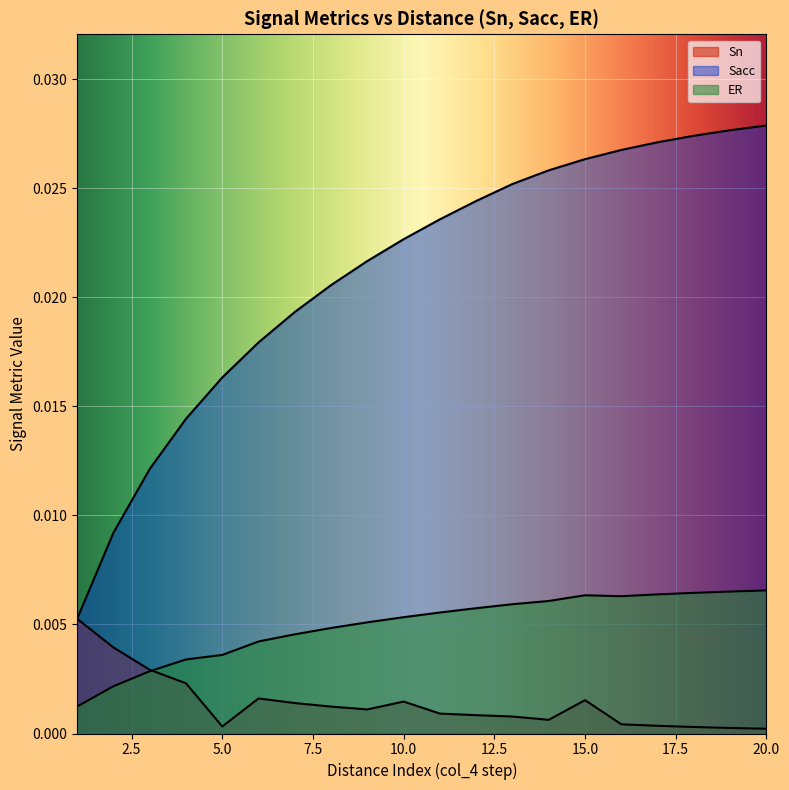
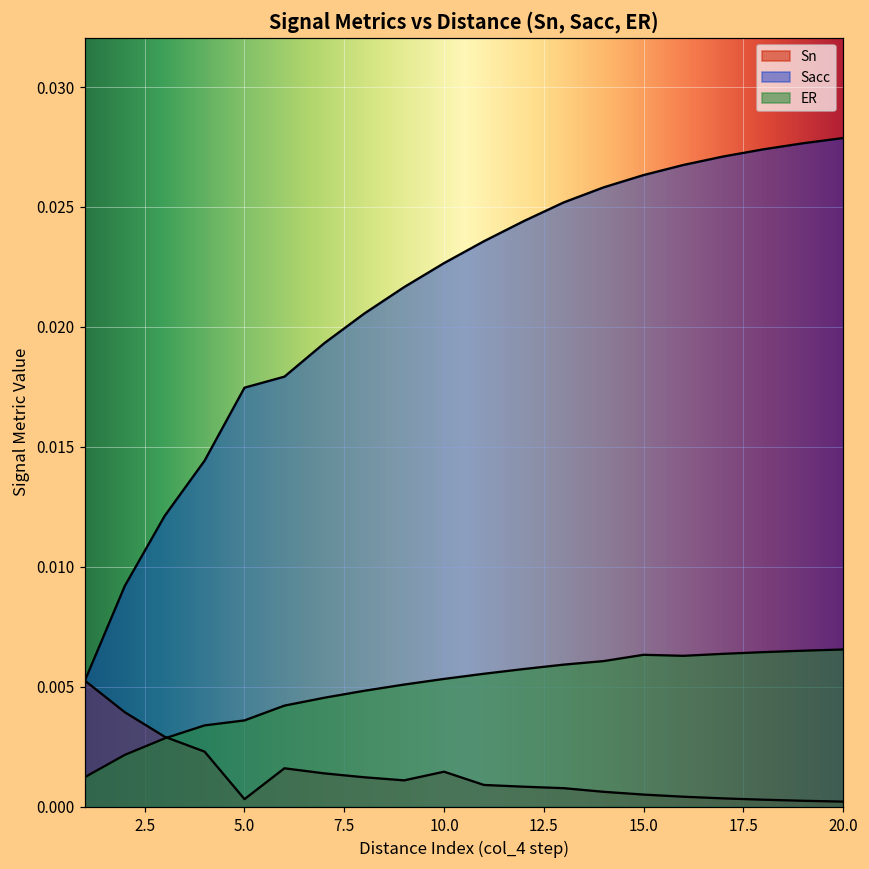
  {
    "Sn": {
      "5.0": 0.0003,
      "10.0": 0.0015,
-     "15.0": 0.0015,
+     "15.0": 0.0005,
      "20.0": 0.0002
    },
    "Sacc": {
-     "5.0": 0.0163,
+     "5.0": 0.0175,
      "10.0": 0.0227,
      "15.0": 0.0263,
      "20.0": 0.0279
    },
    "ER": {
      "5.0": 0.0036,
      "10.0": 0.0053,
      "15.0": 0.0063,
      "20.0": 0.0066
    }
  }
